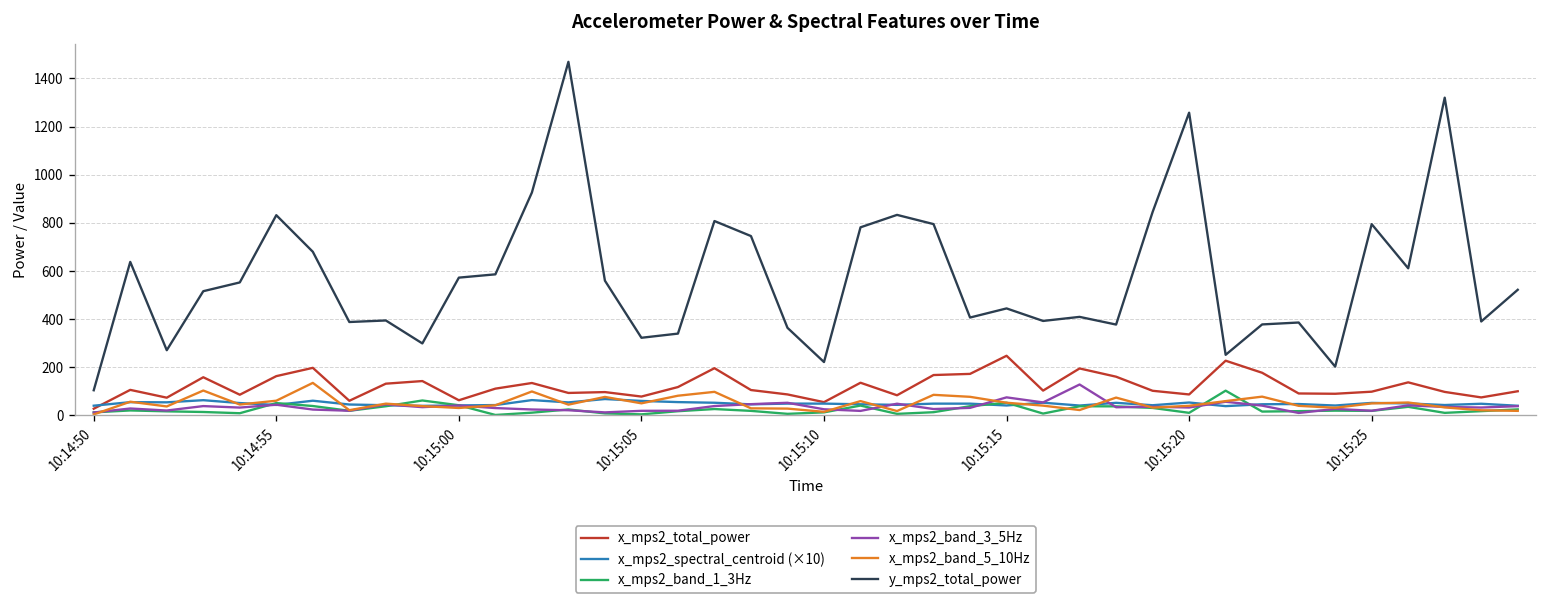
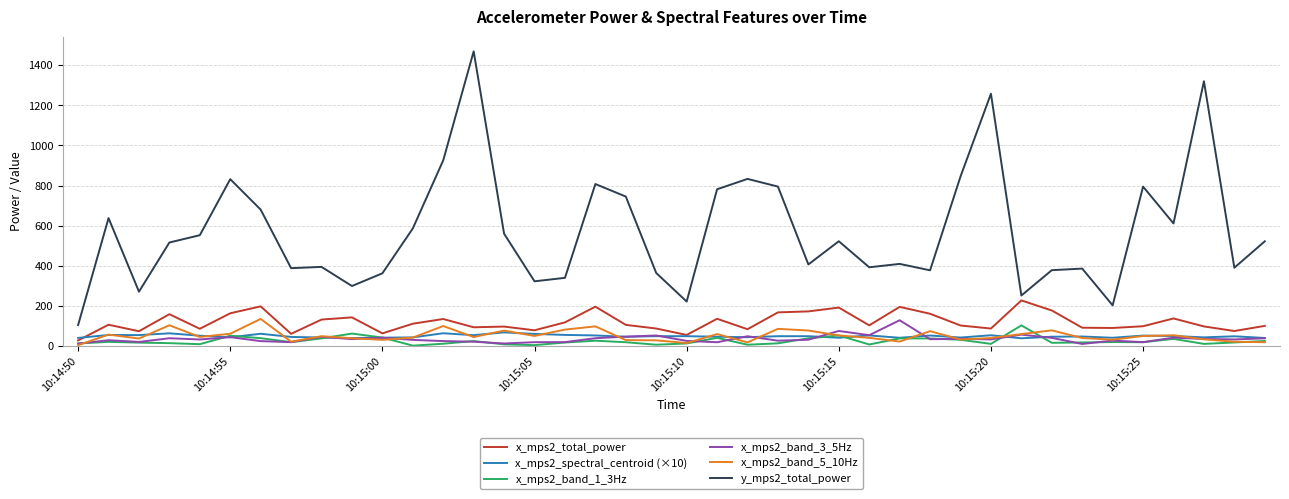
  {
    "x_mps2_total_power": {
      "10:14:55": 160,
      "10:15:00": 60,
      "10:15:05": 80,
-     "10:15:15": 250,
+     "10:15:15": 190,
      "10:15:20": 90,
      "10:15:25": 100
    },
    "x_mps2_spectral_centroid (×10)": {
      "10:15:20": 50
    },
    "x_mps2_band_1_3Hz": {
      "10:15:05": 0,
      "10:15:20": 10
    },
    "x_mps2_band_3_5Hz": {
      "10:15:05": 20,
      "10:15:15": 70
    },
    "y_mps2_total_power": {
      "10:14:50": 100,
      "10:14:55": 830,
-     "10:15:00": 570,
+     "10:15:00": 360,
      "10:15:05": 320,
      "10:15:10": 220,
-     "10:15:15": 440,
+     "10:15:15": 520,
      "10:15:20": 1260,
      "10:15:25": 790
    }
  }
